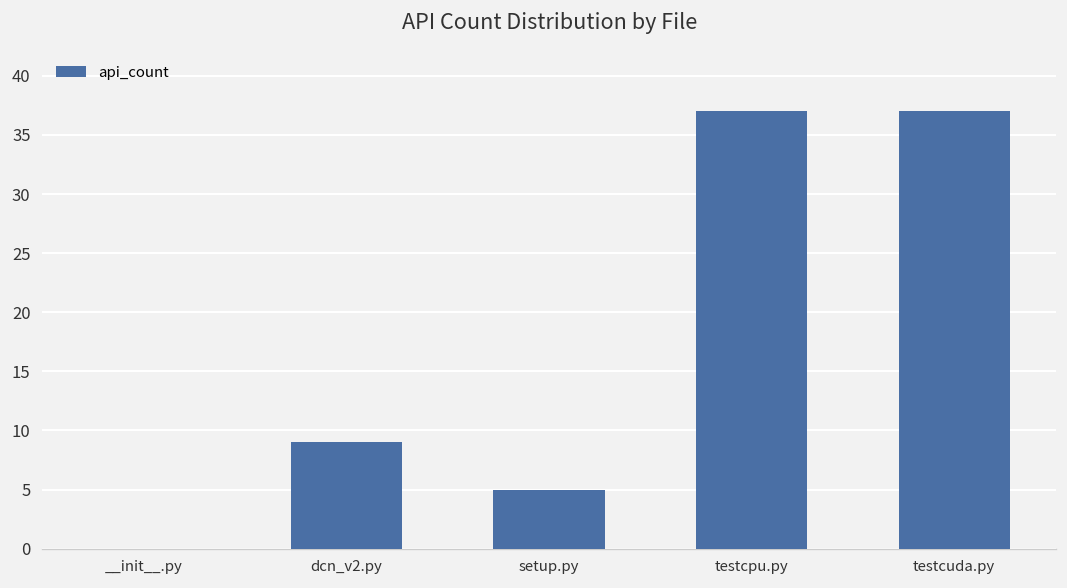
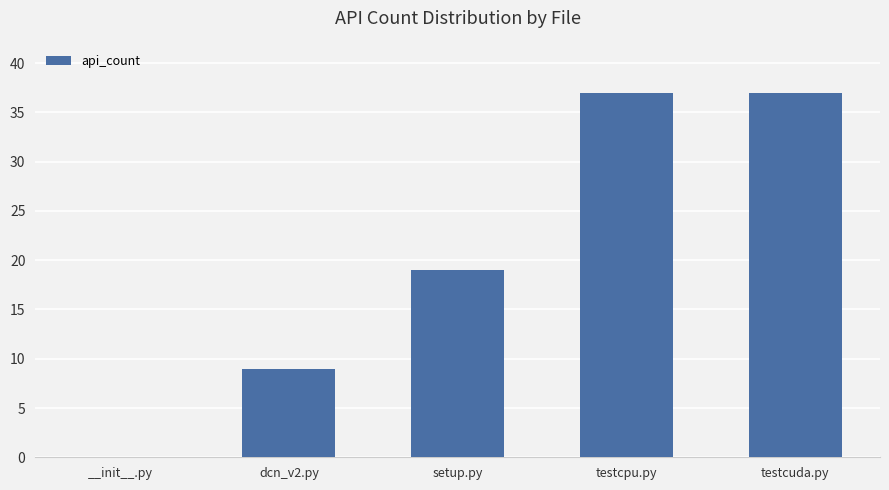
  {
    "__init__.py": 0,
    "dcn_v2.py": 9,
-   "setup.py": 5,
+   "setup.py": 19,
    "testcpu.py": 37,
    "testcuda.py": 37
  }
